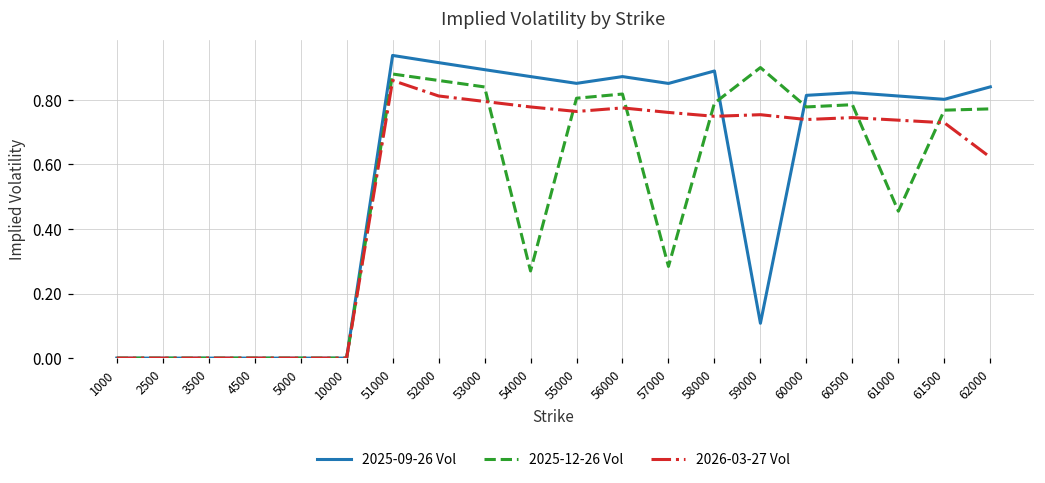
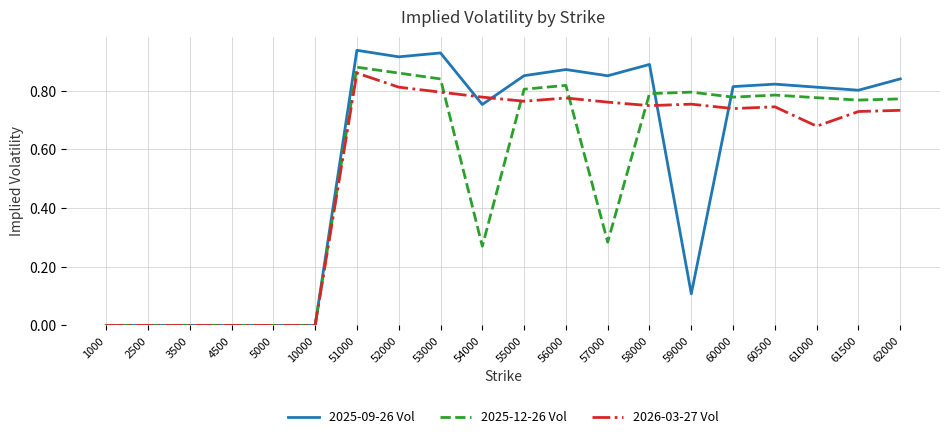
  {
    "2025-09-26 Vol": {
      "51000": 0.94,
      "52000": 0.92,
-     "53000": 0.89,
-     "54000": 0.87,
+     "53000": 0.93,
+     "54000": 0.75,
      "55000": 0.85,
      "56000": 0.87,
      "57000": 0.85,
      "58000": 0.89,
      "59000": 0.11,
      "60000": 0.81,
      "60500": 0.82,
      "61000": 0.81,
      "61500": 0.80,
      "62000": 0.84
    },
    "2025-12-26 Vol": {
      "51000": 0.88,
      "52000": 0.86,
      "53000": 0.84,
      "54000": 0.27,
      "55000": 0.81,
      "56000": 0.82,
      "57000": 0.28,
      "58000": 0.79,
-     "59000": 0.90,
+     "59000": 0.80,
      "60000": 0.78,
      "60500": 0.79,
-     "61000": 0.46,
+     "61000": 0.78,
      "61500": 0.77,
      "62000": 0.77
    },
    "2026-03-27 Vol": {
      "51000": 0.86,
      "52000": 0.81,
      "53000": 0.80,
      "54000": 0.78,
      "55000": 0.76,
      "56000": 0.78,
      "57000": 0.76,
      "58000": 0.75,
      "59000": 0.75,
      "60000": 0.74,
      "60500": 0.75,
-     "61000": 0.74,
+     "61000": 0.68,
      "61500": 0.73,
-     "62000": 0.62
+     "62000": 0.73
    }
  }
